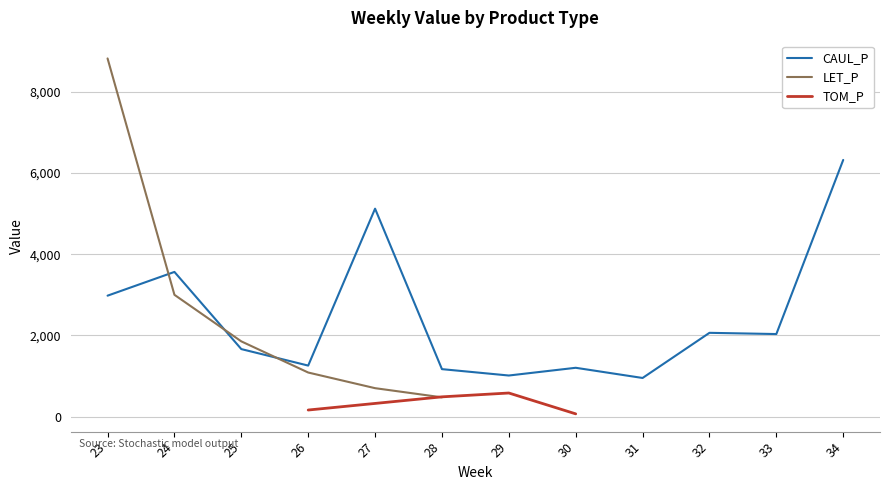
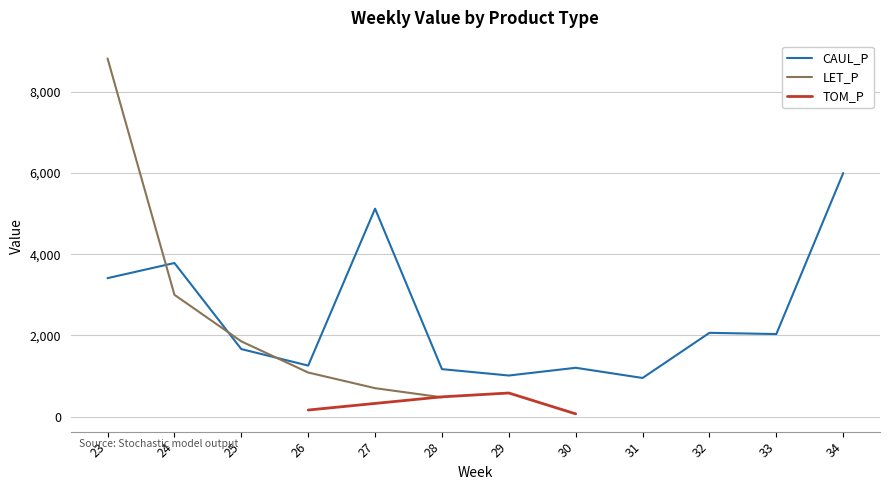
  {
    "CAUL_P": {
-     "23": "3,000",
-     "24": "3,600",
+     "23": "3,400",
+     "24": "3,800",
      "25": "1,700",
      "26": "1,300",
      "27": "5,100",
      "28": "1,200",
      "29": "1,000",
      "30": "1,200",
      "31": "1,000",
      "32": "2,100",
      "33": "2,000",
-     "34": "6,300"
+     "34": "6,000"
    },
    "LET_P": {
      "23": "8,800",
      "24": "3,000",
      "25": "1,900",
      "26": "1,100",
      "27": "700"
    },
    "TOM_P": {
      "26": "200",
      "27": "300",
      "29": "600",
      "30": "100"
    }
  }
